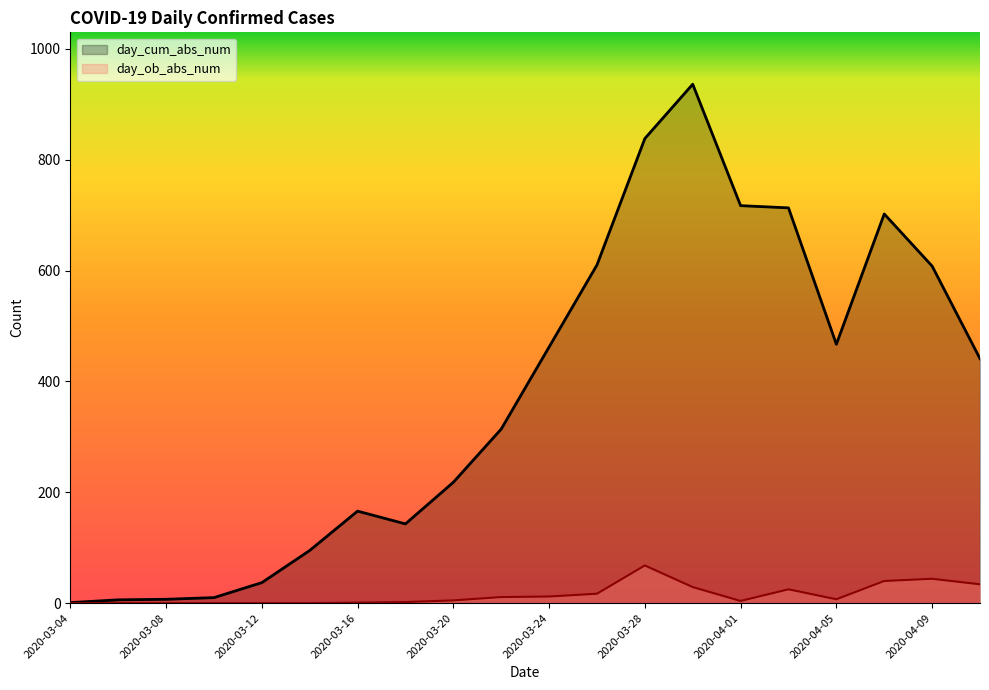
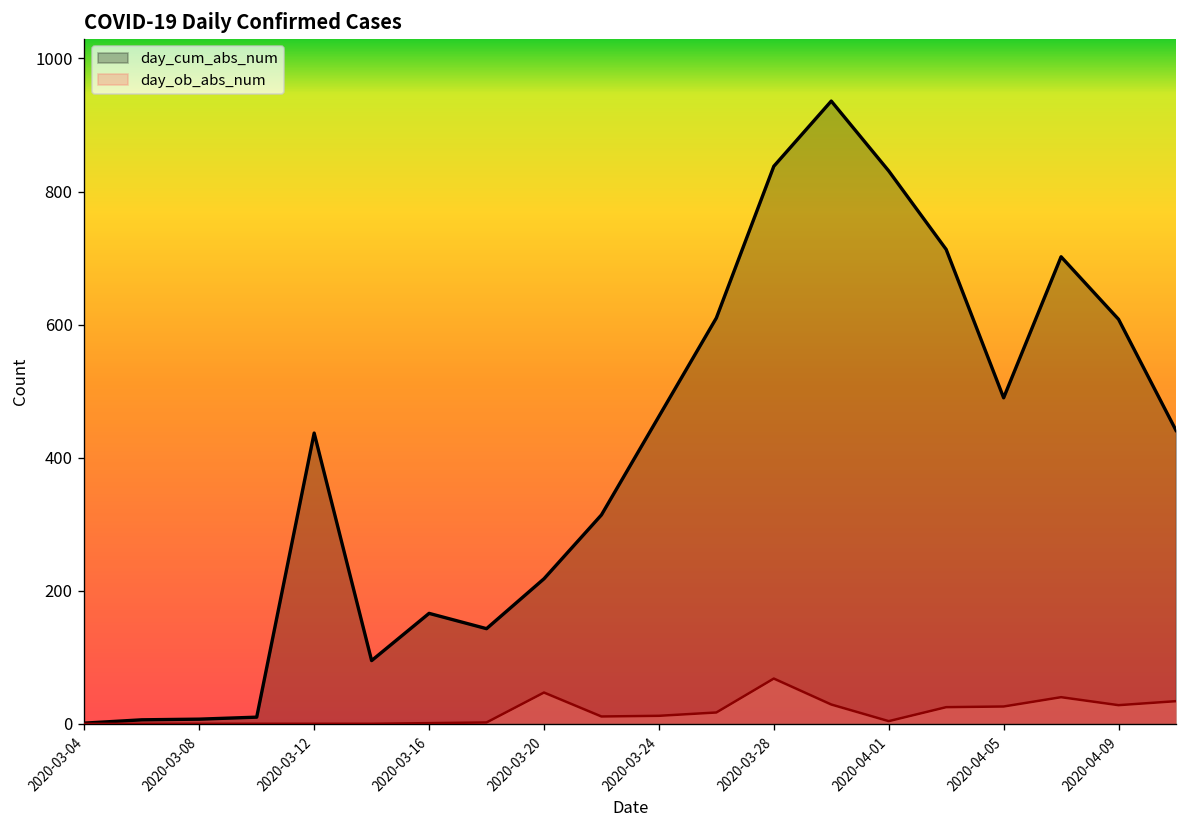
  {
    "day_cum_abs_num": {
      "2020-03-08": 10,
-     "2020-03-12": 40,
+     "2020-03-12": 440,
      "2020-03-16": 170,
      "2020-03-20": 220,
      "2020-03-24": 460,
      "2020-03-28": 840,
-     "2020-04-01": 720,
-     "2020-04-05": 470,
+     "2020-04-01": 830,
+     "2020-04-05": 490,
      "2020-04-09": 610
    },
    "day_ob_abs_num": {
      "2020-03-08": 0,
      "2020-03-12": 0,
      "2020-03-16": 0,
-     "2020-03-20": 10,
+     "2020-03-20": 50,
      "2020-03-24": 10,
      "2020-03-28": 70,
      "2020-04-01": 0,
-     "2020-04-05": 10,
-     "2020-04-09": 40
+     "2020-04-05": 30,
+     "2020-04-09": 30
    }
  }
